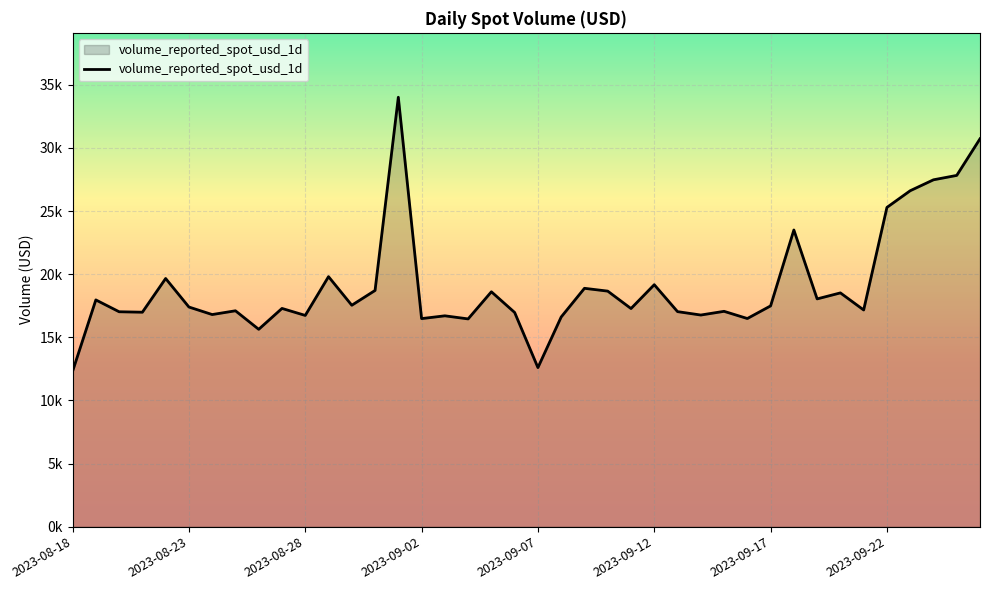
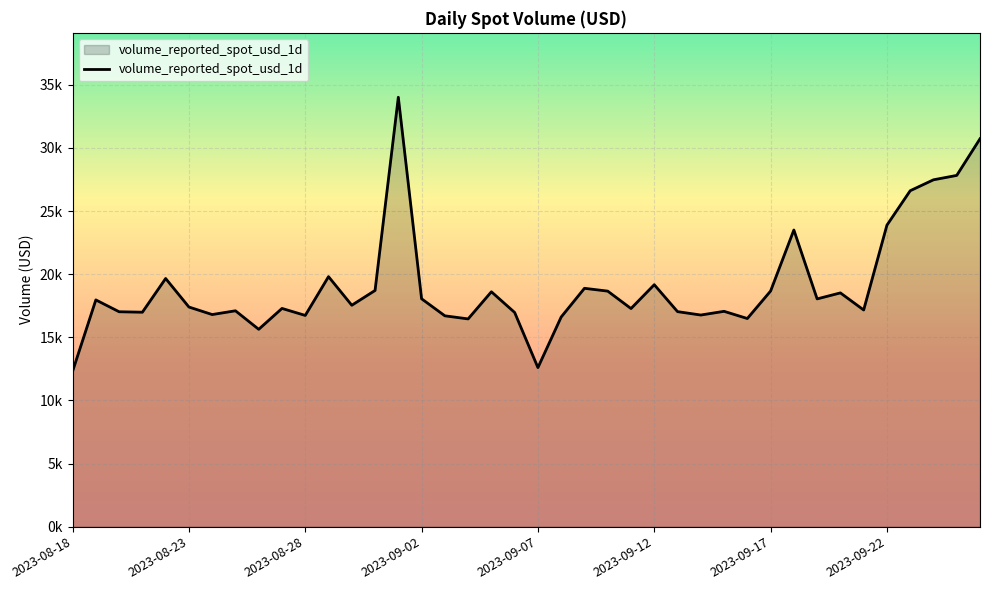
  {
    "2023-08-18": 12300,
    "2023-08-23": 17400,
    "2023-08-28": 16700,
-   "2023-09-02": 16500,
+   "2023-09-02": 18100,
    "2023-09-07": 12600,
    "2023-09-12": 19200,
-   "2023-09-17": 17500,
-   "2023-09-22": 25300
+   "2023-09-17": 18700,
+   "2023-09-22": 23900
  }
